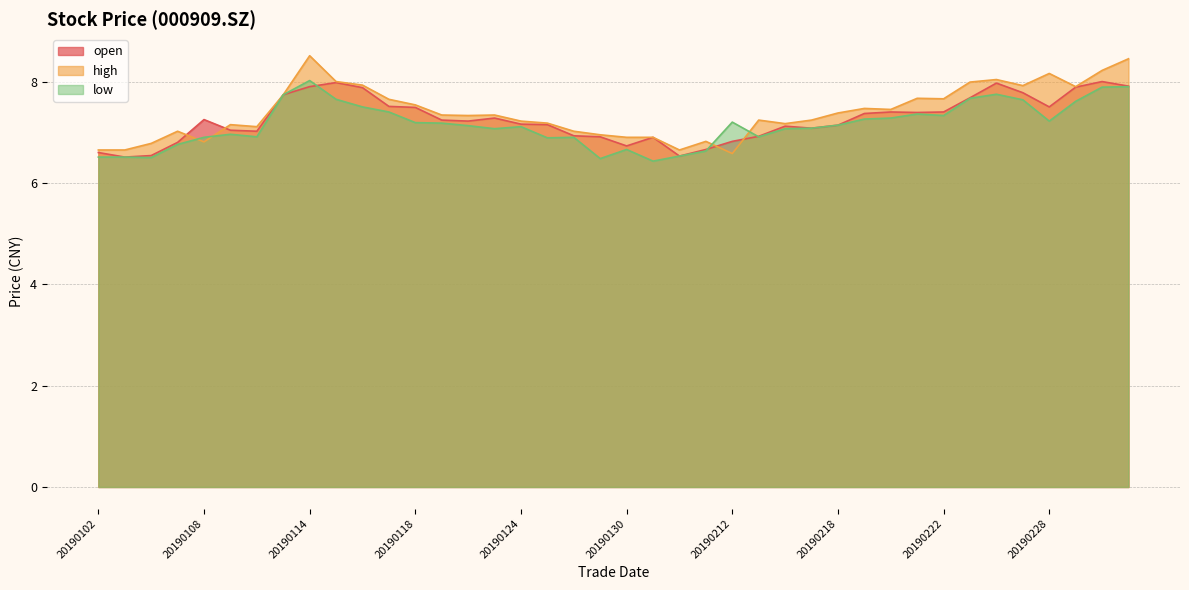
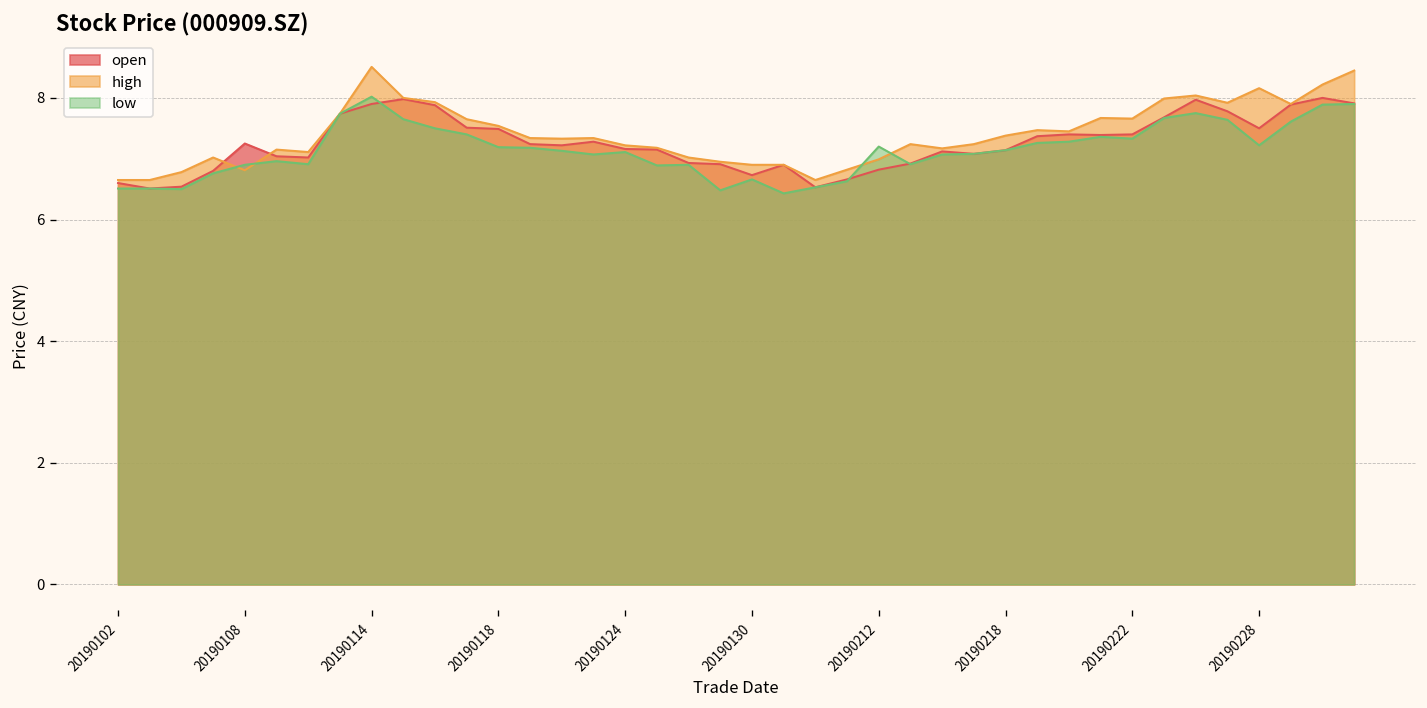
  {
    "open": {
      "20190108": 7.3,
      "20190114": 7.9,
      "20190124": 7.2,
      "20190130": 6.7,
      "20190212": 6.8,
      "20190222": 7.4,
      "20190228": 7.5
    },
    "high": {
      "20190108": 6.8,
      "20190114": 8.5,
      "20190124": 7.2,
      "20190130": 6.9,
-     "20190212": 6.6,
+     "20190212": 7.0,
      "20190218": 7.4,
      "20190222": 7.7,
      "20190228": 8.2
    },
    "low": {
      "20190102": 6.5,
      "20190108": 6.9,
      "20190114": 8.0,
      "20190118": 7.2,
      "20190124": 7.1,
      "20190130": 6.7,
      "20190212": 7.2,
      "20190222": 7.3,
      "20190228": 7.2
    }
  }
